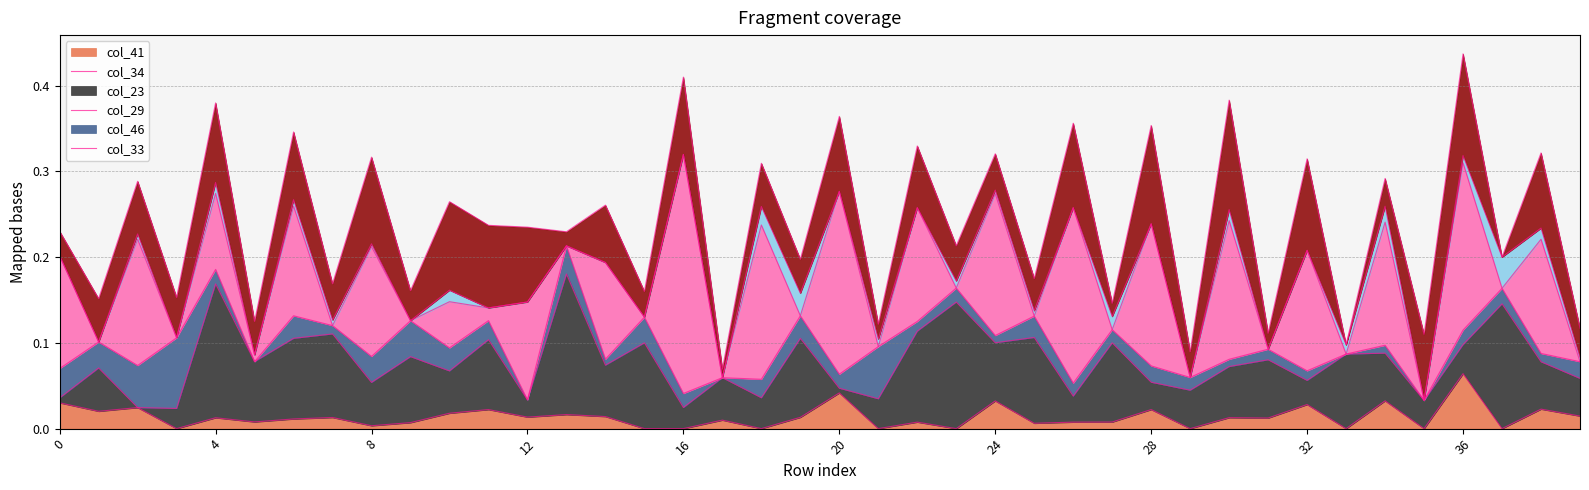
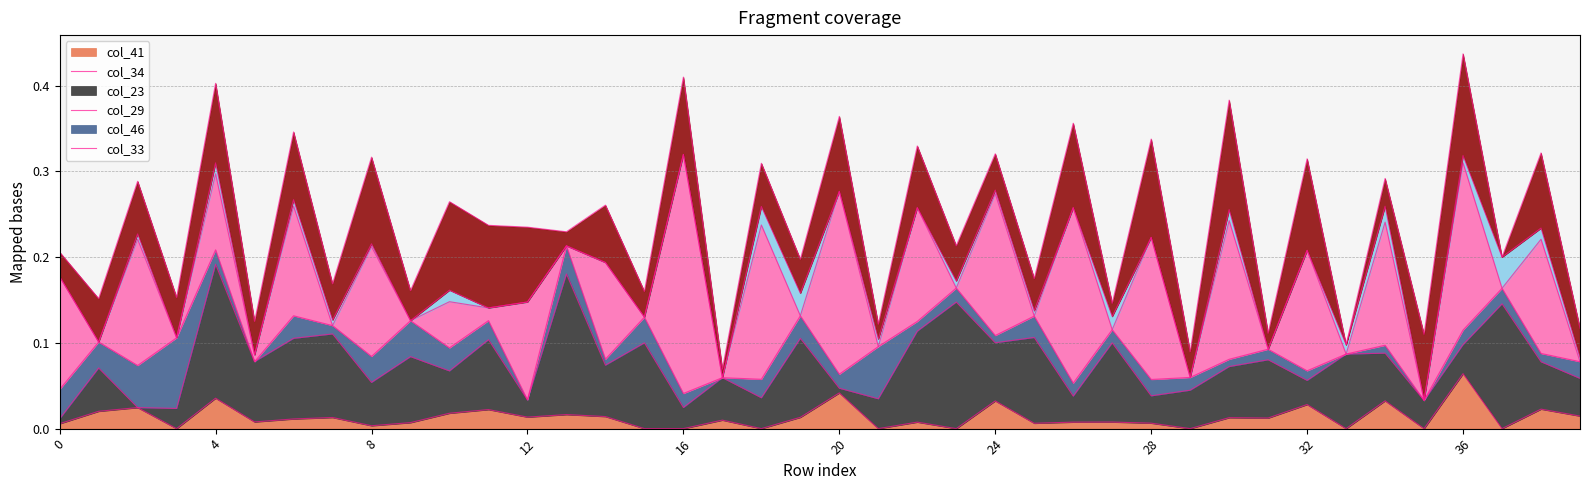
  {
    "col_41": {
-     "0": 0.03,
-     "4": 0.01,
+     "0": 0.01,
+     "4": 0.04,
      "8": 0.00,
      "12": 0.01,
      "16": 0.00,
      "20": 0.04,
      "24": 0.03,
-     "28": 0.02,
+     "28": 0.01,
      "32": 0.03,
      "36": 0.06
    }
  }
